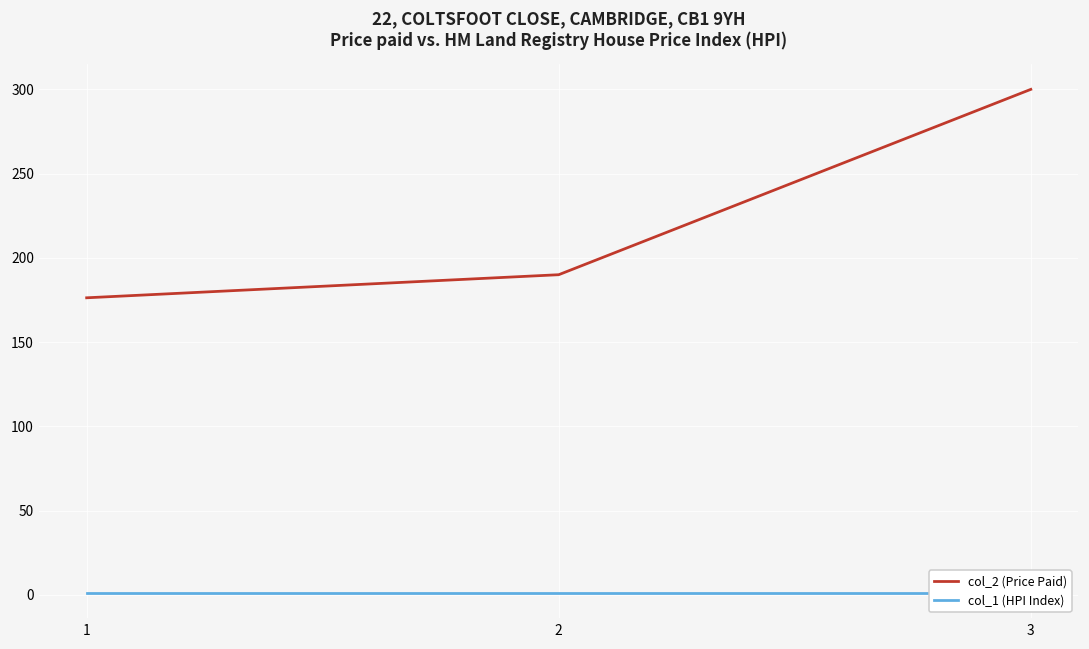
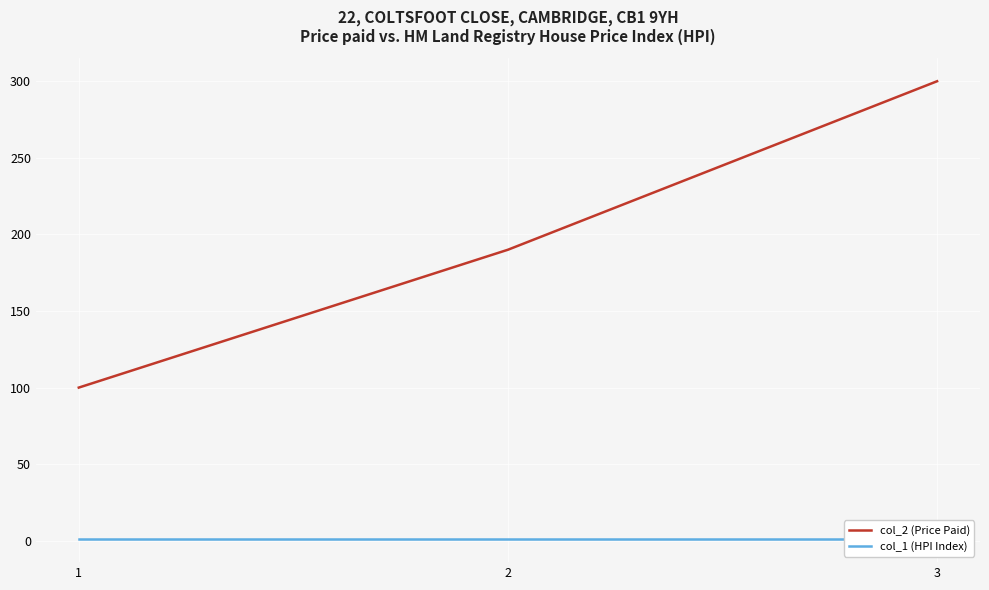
  {
    "col_2 (Price Paid)": {
-     "1": 176,
+     "1": 100,
      "2": 190,
      "3": 300
    },
    "col_1 (HPI Index)": {
      "1": 1,
      "2": 1
    }
  }
